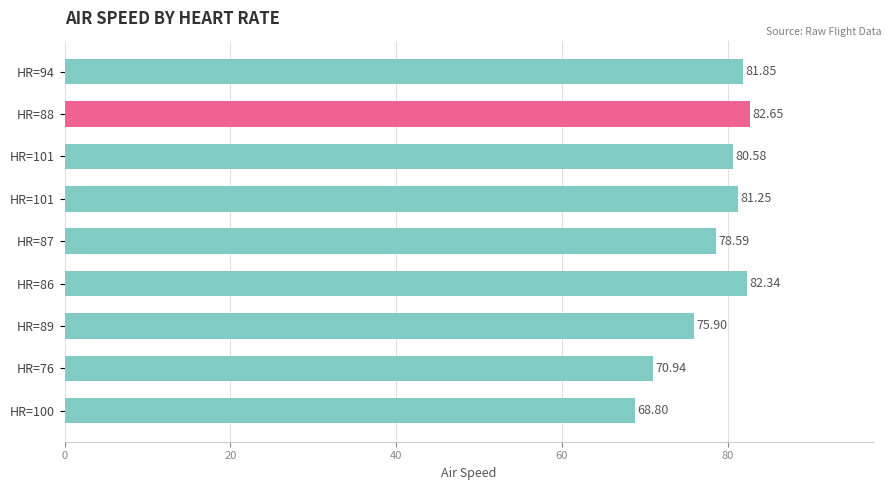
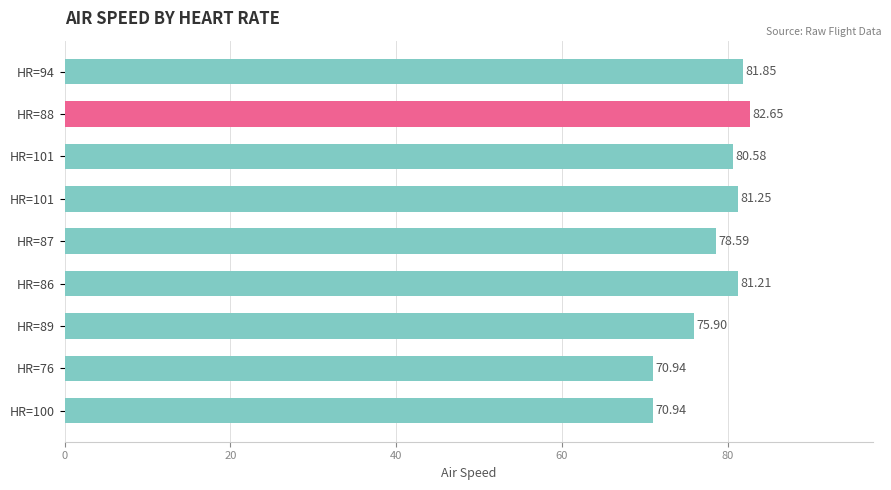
  {
    "HR=94": 81.85,
    "HR=88": 82.65,
    "HR=87": 78.59,
-   "HR=86": 82.34,
+   "HR=86": 81.21,
    "HR=89": 75.90,
    "HR=76": 70.94,
-   "HR=100": 68.80
+   "HR=100": 70.94
  }
